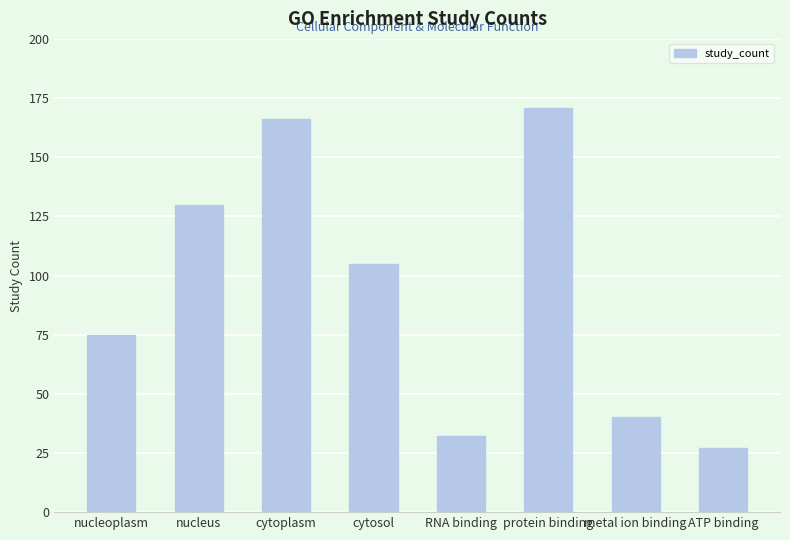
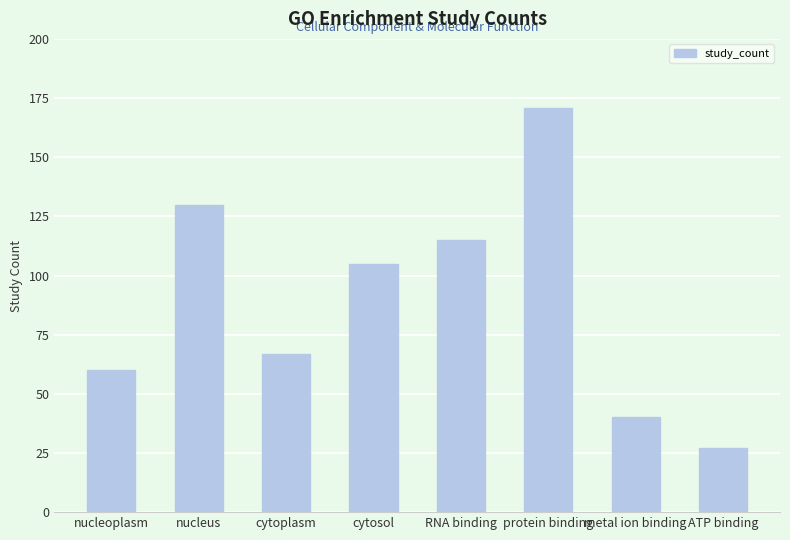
  {
-   "nucleoplasm": 75,
+   "nucleoplasm": 60,
    "nucleus": 130,
-   "cytoplasm": 166,
+   "cytoplasm": 67,
    "cytosol": 105,
-   "RNA binding": 32,
+   "RNA binding": 115,
    "protein binding": 171,
    "metal ion binding": 40,
    "ATP binding": 27
  }
